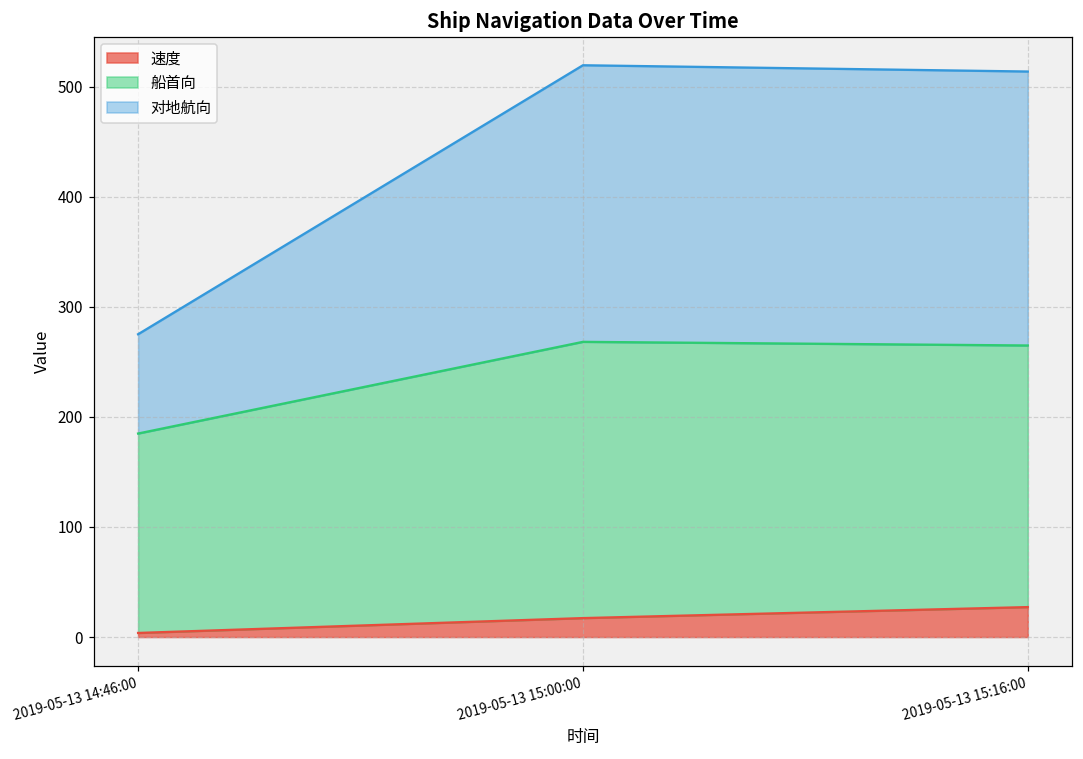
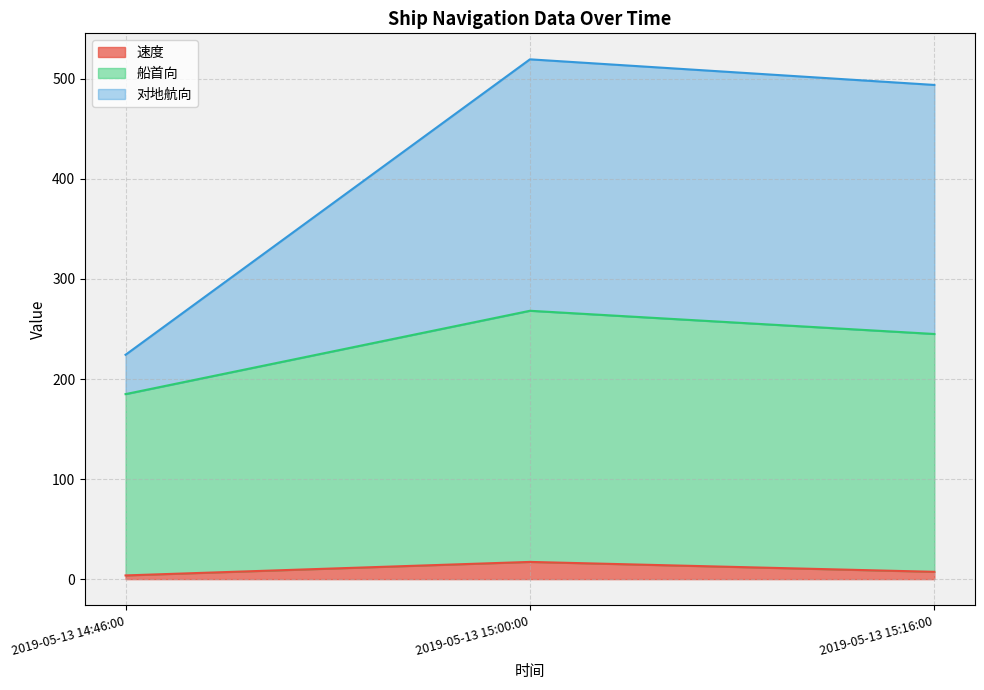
  {
    "速度": {
      "2019-05-13 14:46:00": 4,
      "2019-05-13 15:00:00": 17,
-     "2019-05-13 15:16:00": 27
+     "2019-05-13 15:16:00": 7
    },
    "船首向": {
      "2019-05-13 14:46:00": 181,
      "2019-05-13 15:00:00": 251,
      "2019-05-13 15:16:00": 238
    },
    "对地航向": {
-     "2019-05-13 14:46:00": 90,
+     "2019-05-13 14:46:00": 39,
      "2019-05-13 15:00:00": 251,
      "2019-05-13 15:16:00": 249
    }
  }
